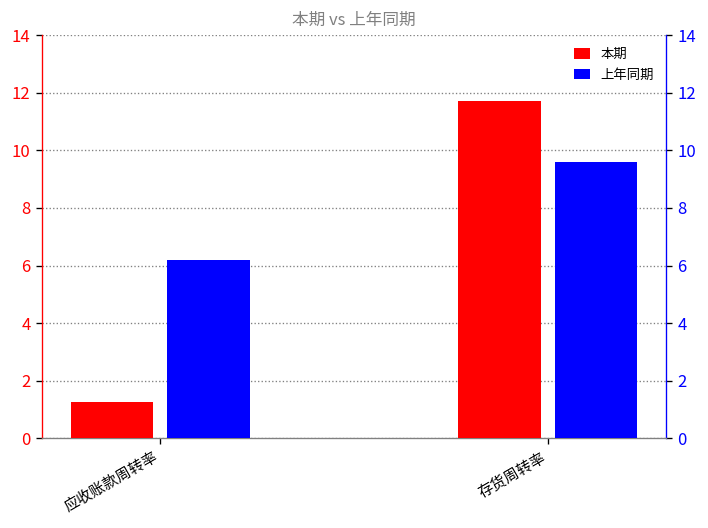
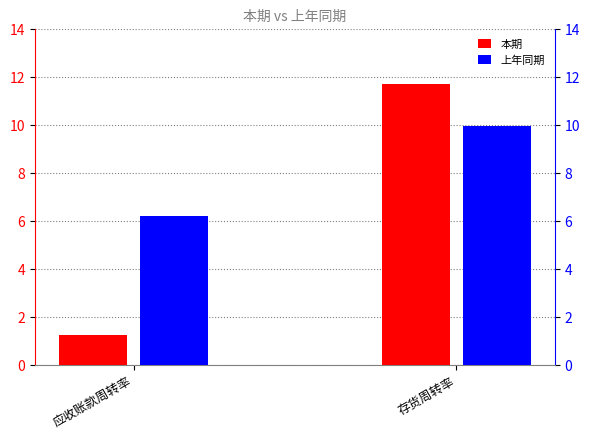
  {
    "本期": {
      "应收账款周转率": 1.3,
      "存货周转率": 11.7
    },
    "上年同期": {
      "应收账款周转率": 6.2,
-     "存货周转率": 9.6
+     "存货周转率": 10.0
    }
  }
